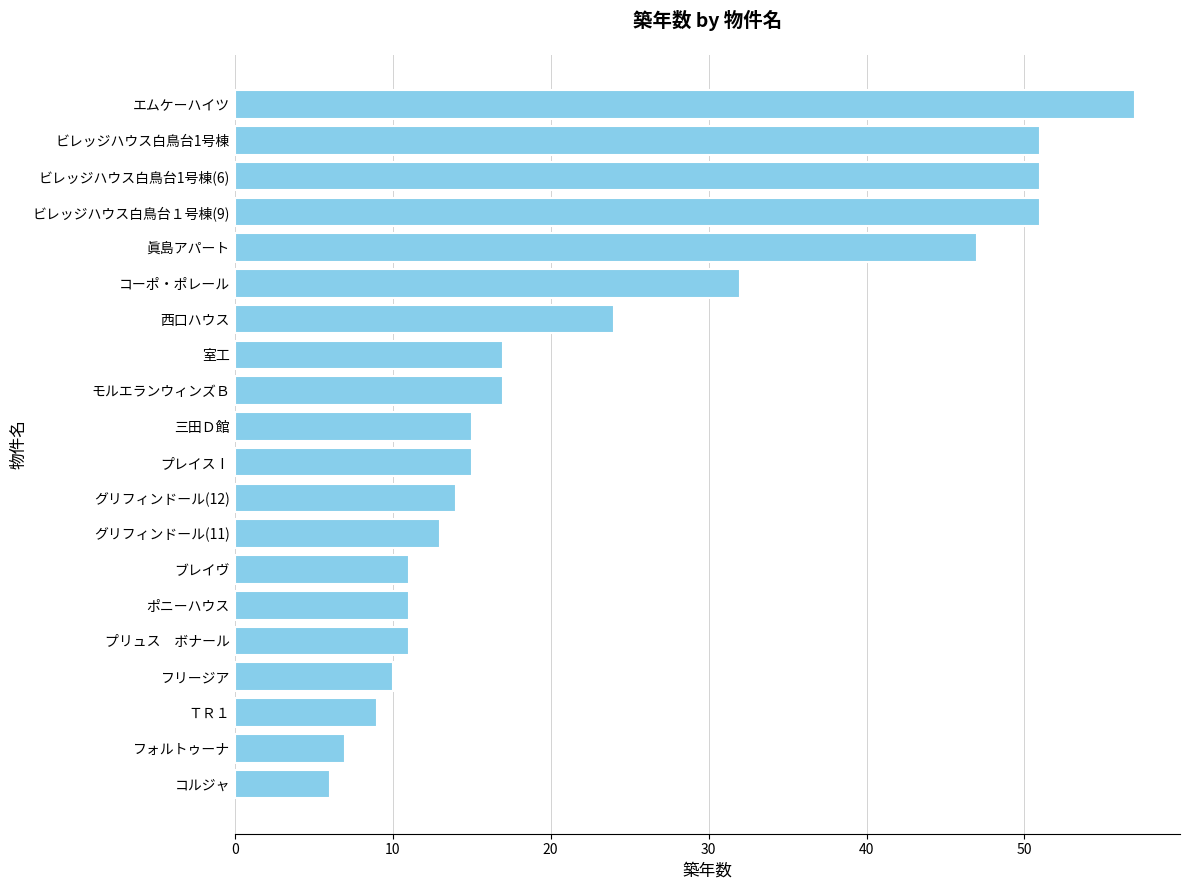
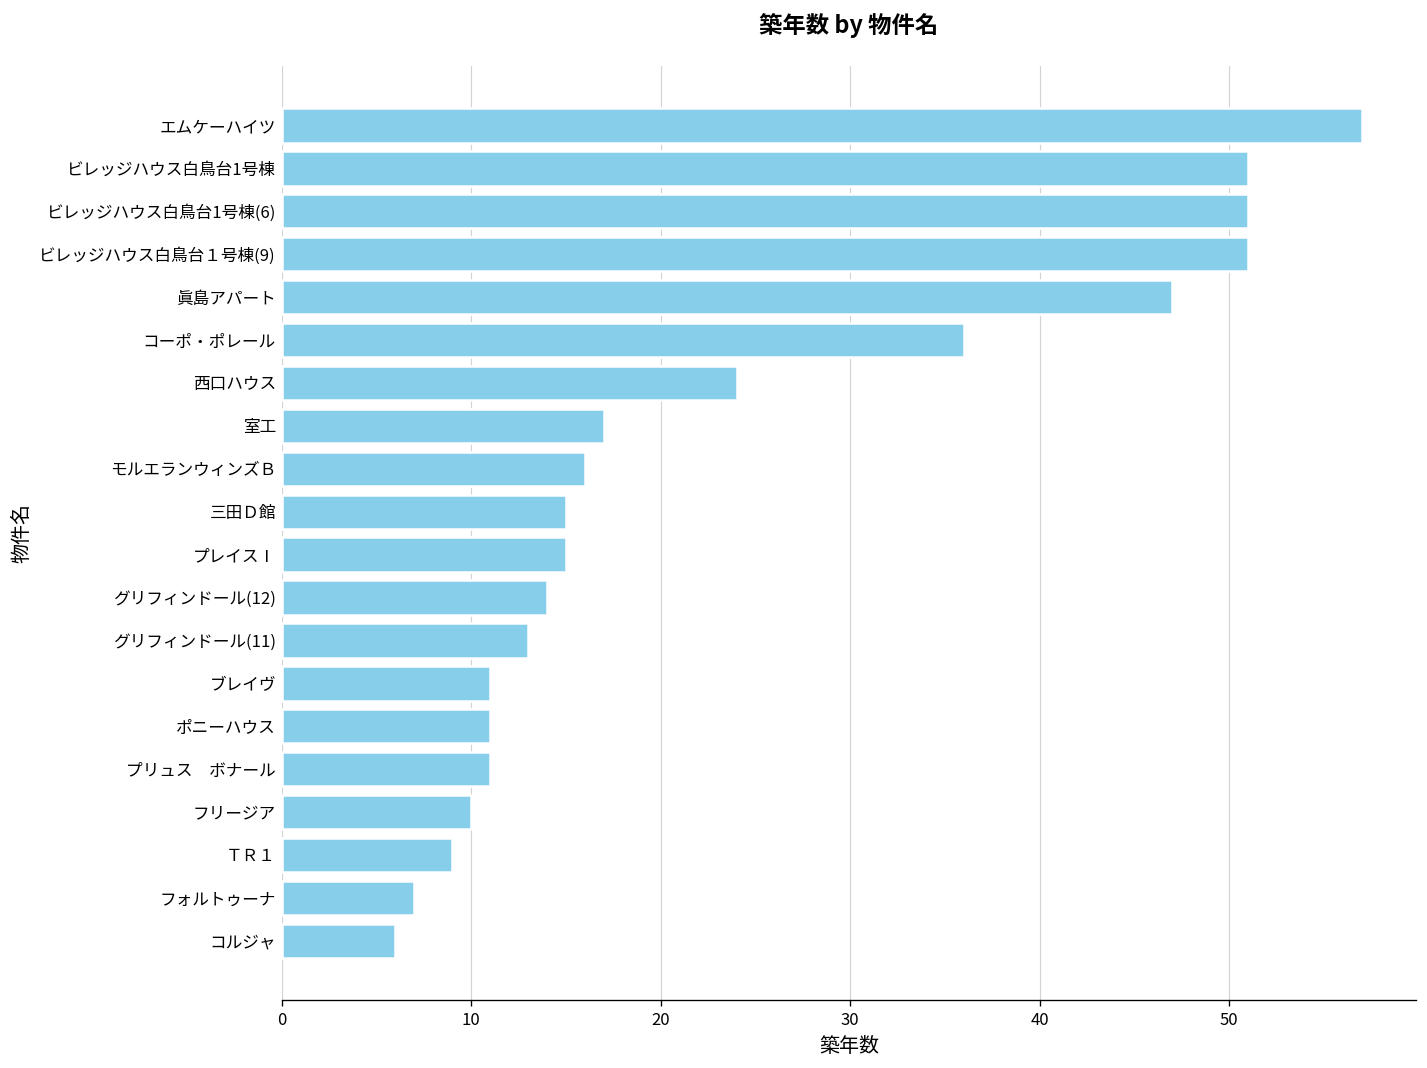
  {
    "エムケーハイツ": 57,
    "ビレッジハウス白鳥台1号棟": 51,
    "ビレッジハウス白鳥台1号棟(6)": 51,
    "ビレッジハウス白鳥台１号棟(9)": 51,
    "眞島アパート": 47,
-   "コーポ・ポレール": 32,
+   "コーポ・ポレール": 36,
    "西口ハウス": 24,
    "室工": 17,
-   "モルエランウィンズＢ": 17,
+   "モルエランウィンズＢ": 16,
    "三田Ｄ館": 15,
    "プレイスⅠ": 15,
    "グリフィンドール(12)": 14,
    "グリフィンドール(11)": 13,
    "ブレイヴ": 11,
    "ポニーハウス": 11,
    "プリュス ボナール": 11,
    "フリージア": 10,
    "ＴＲ１": 9,
    "フォルトゥーナ": 7,
    "コルジャ": 6
  }
